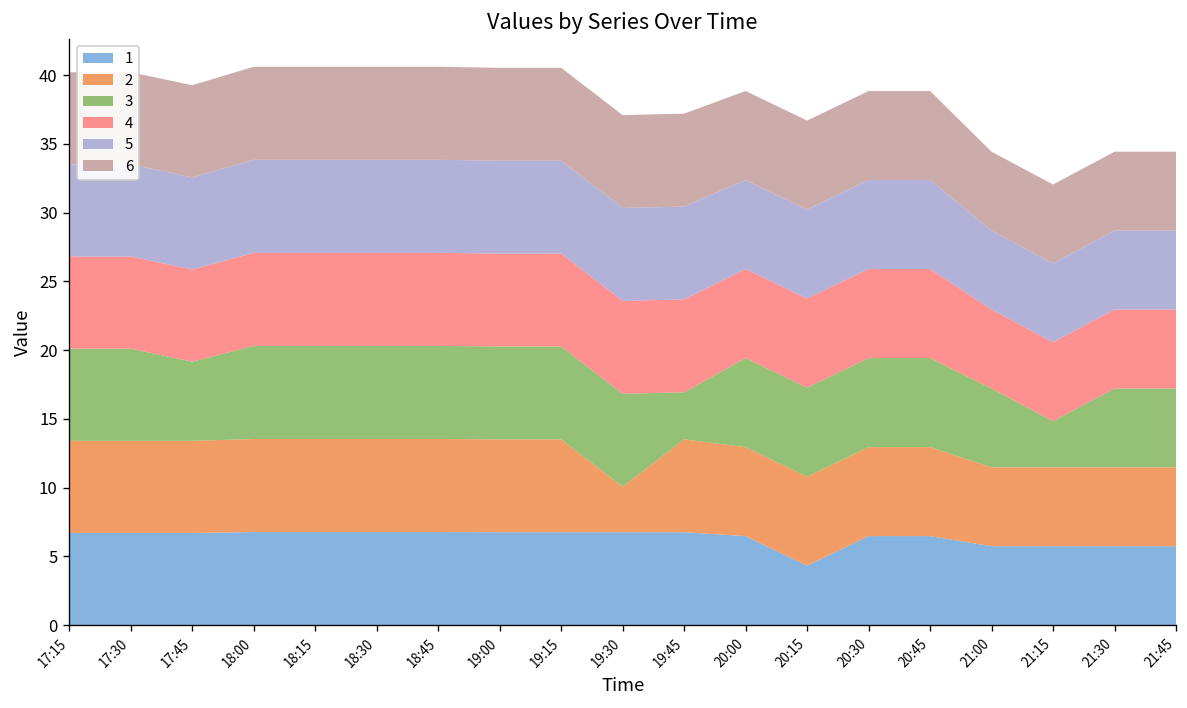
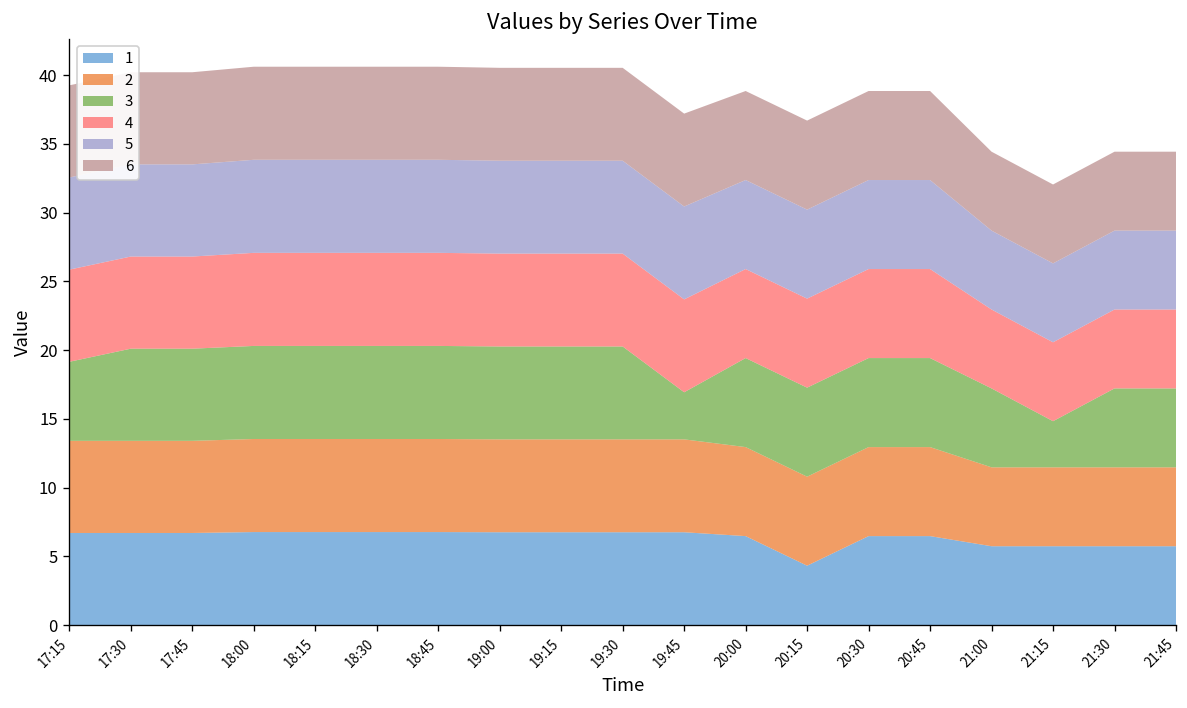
  {
    "1": {
      "17:15": 6.7,
      "17:30": 6.7,
      "17:45": 6.7,
      "18:00": 6.8,
      "18:15": 6.8,
      "18:30": 6.8,
      "18:45": 6.8,
      "19:00": 6.8,
      "19:15": 6.8,
      "19:30": 6.8,
      "19:45": 6.8,
      "20:00": 6.5,
      "20:15": 4.3,
      "20:30": 6.5,
      "20:45": 6.5,
      "21:00": 5.7,
      "21:15": 5.7,
      "21:30": 5.7,
      "21:45": 5.7
    },
    "2": {
      "17:15": 6.7,
      "17:30": 6.7,
      "17:45": 6.7,
      "18:00": 6.8,
      "18:15": 6.8,
      "18:30": 6.8,
      "18:45": 6.8,
      "19:00": 6.8,
      "19:15": 6.8,
-     "19:30": 3.3,
+     "19:30": 6.8,
      "19:45": 6.8,
      "20:00": 6.5,
      "20:15": 6.5,
      "20:30": 6.5,
      "20:45": 6.5,
      "21:00": 5.7,
      "21:15": 5.7,
      "21:30": 5.7,
      "21:45": 5.7
    },
    "3": {
-     "17:15": 6.7,
+     "17:15": 5.7,
      "17:30": 6.7,
-     "17:45": 5.8,
+     "17:45": 6.7,
      "18:00": 6.8,
      "18:15": 6.8,
      "18:30": 6.8,
      "18:45": 6.8,
      "19:00": 6.8,
      "19:15": 6.8,
      "19:30": 6.8,
      "19:45": 3.4,
      "20:00": 6.5,
      "20:15": 6.5,
      "20:30": 6.5,
      "20:45": 6.5,
      "21:00": 5.7,
      "21:15": 3.4,
      "21:30": 5.7,
      "21:45": 5.7
    },
    "4": {
      "17:15": 6.7,
      "17:30": 6.7,
      "17:45": 6.7,
      "18:00": 6.8,
      "18:15": 6.8,
      "18:30": 6.8,
      "18:45": 6.8,
      "19:00": 6.8,
      "19:15": 6.8,
      "19:30": 6.8,
      "19:45": 6.8,
      "20:00": 6.5,
      "20:15": 6.5,
      "20:30": 6.5,
      "20:45": 6.5,
      "21:00": 5.7,
      "21:15": 5.7,
      "21:30": 5.7,
      "21:45": 5.7
    },
    "5": {
      "17:15": 6.7,
      "17:45": 6.7,
      "18:00": 6.8,
      "18:15": 6.8,
      "18:30": 6.8,
      "18:45": 6.8,
      "19:00": 6.8,
      "19:15": 6.8,
      "19:30": 6.8,
      "19:45": 6.8,
      "20:00": 6.5,
      "20:15": 6.5,
      "20:30": 6.5,
      "20:45": 6.5,
      "21:00": 5.7,
      "21:15": 5.7,
      "21:30": 5.7,
      "21:45": 5.7
    },
    "6": {
      "17:15": 6.7,
      "17:45": 6.7,
      "18:00": 6.8,
      "18:15": 6.8,
      "18:30": 6.8,
      "18:45": 6.8,
      "19:00": 6.8,
      "19:15": 6.8,
      "19:30": 6.8,
      "19:45": 6.8,
      "20:00": 6.5,
      "20:15": 6.5,
      "20:30": 6.5,
      "20:45": 6.5,
      "21:00": 5.7,
      "21:15": 5.7,
      "21:30": 5.7,
      "21:45": 5.7
    }
  }
